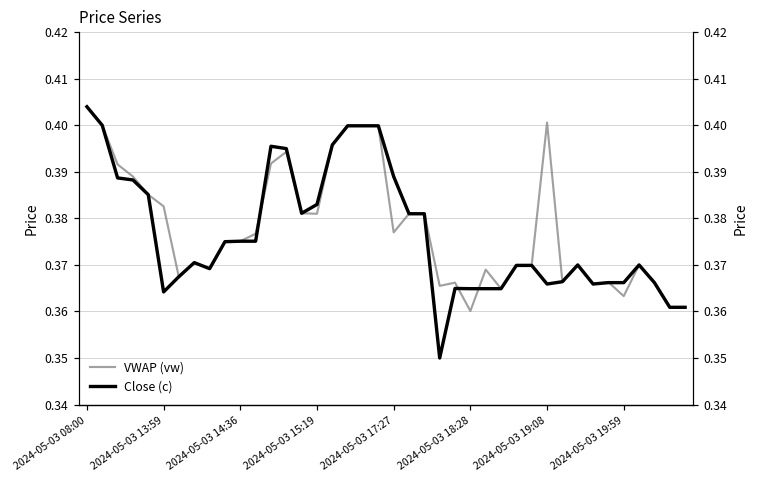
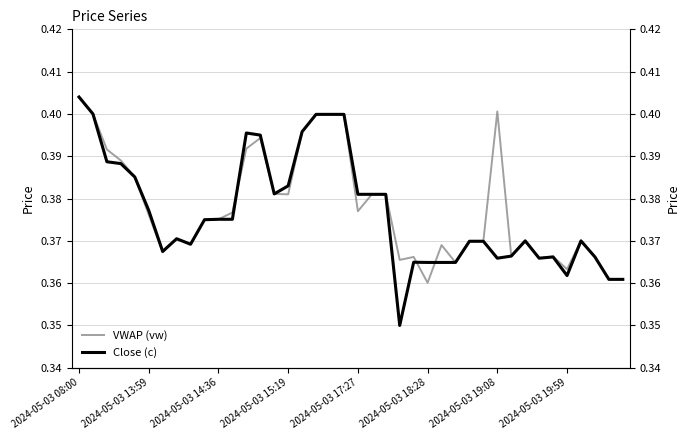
  {
    "VWAP (vw)": {
-     "2024-05-03 13:59": 0.383,
+     "2024-05-03 13:59": 0.376,
      "2024-05-03 15:19": 0.381,
      "2024-05-03 17:27": 0.377,
      "2024-05-03 18:28": 0.360,
      "2024-05-03 19:08": 0.401,
      "2024-05-03 19:59": 0.363
    },
    "Close (c)": {
-     "2024-05-03 13:59": 0.364,
+     "2024-05-03 13:59": 0.377,
      "2024-05-03 15:19": 0.383,
-     "2024-05-03 17:27": 0.389,
+     "2024-05-03 17:27": 0.381,
      "2024-05-03 18:28": 0.365,
      "2024-05-03 19:08": 0.366,
-     "2024-05-03 19:59": 0.366
+     "2024-05-03 19:59": 0.362
    }
  }
